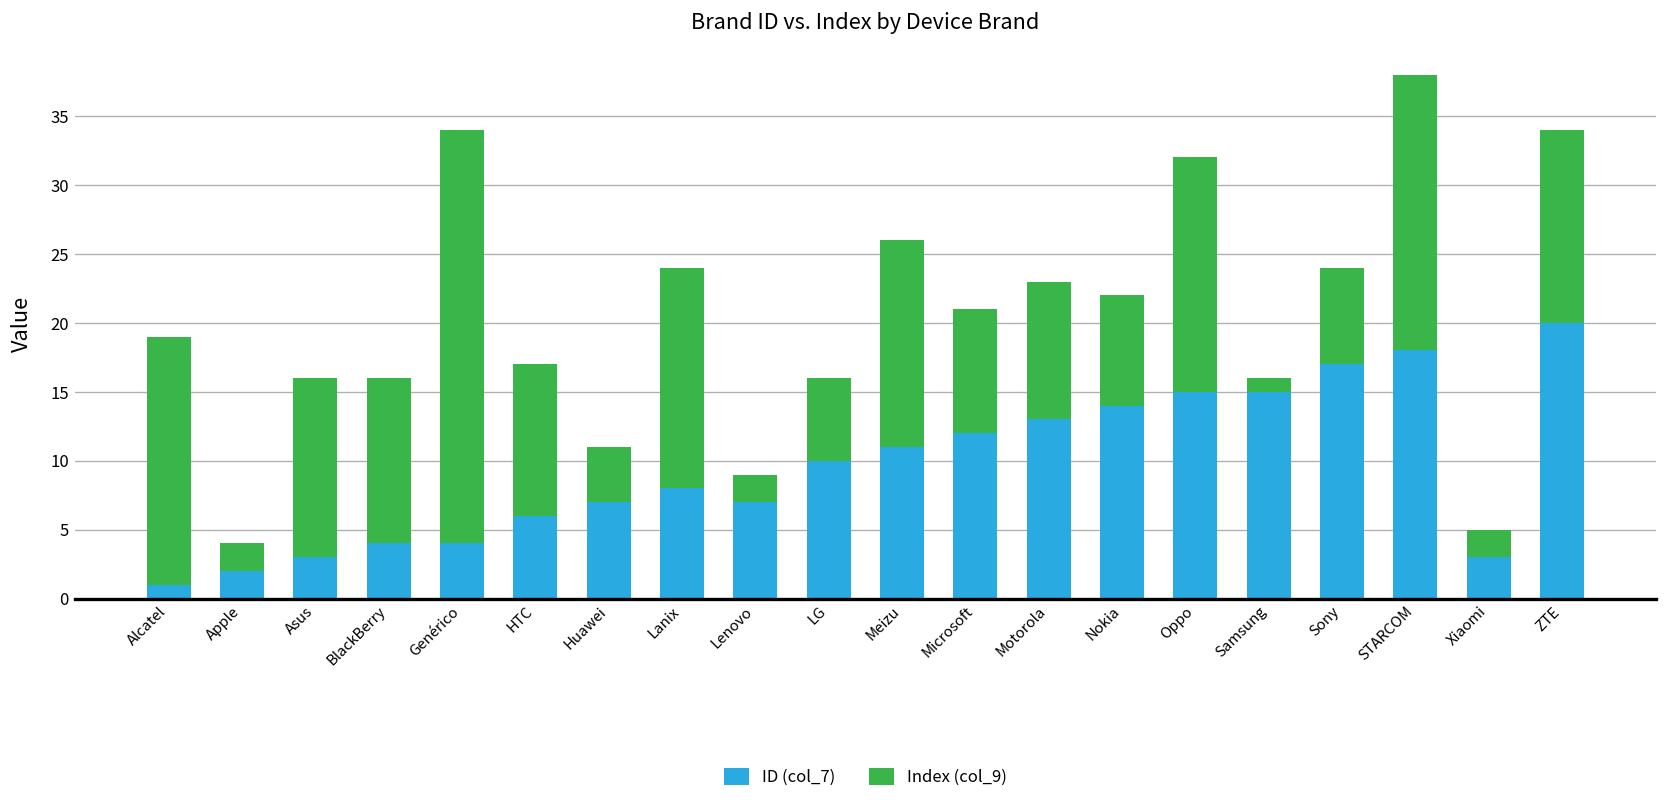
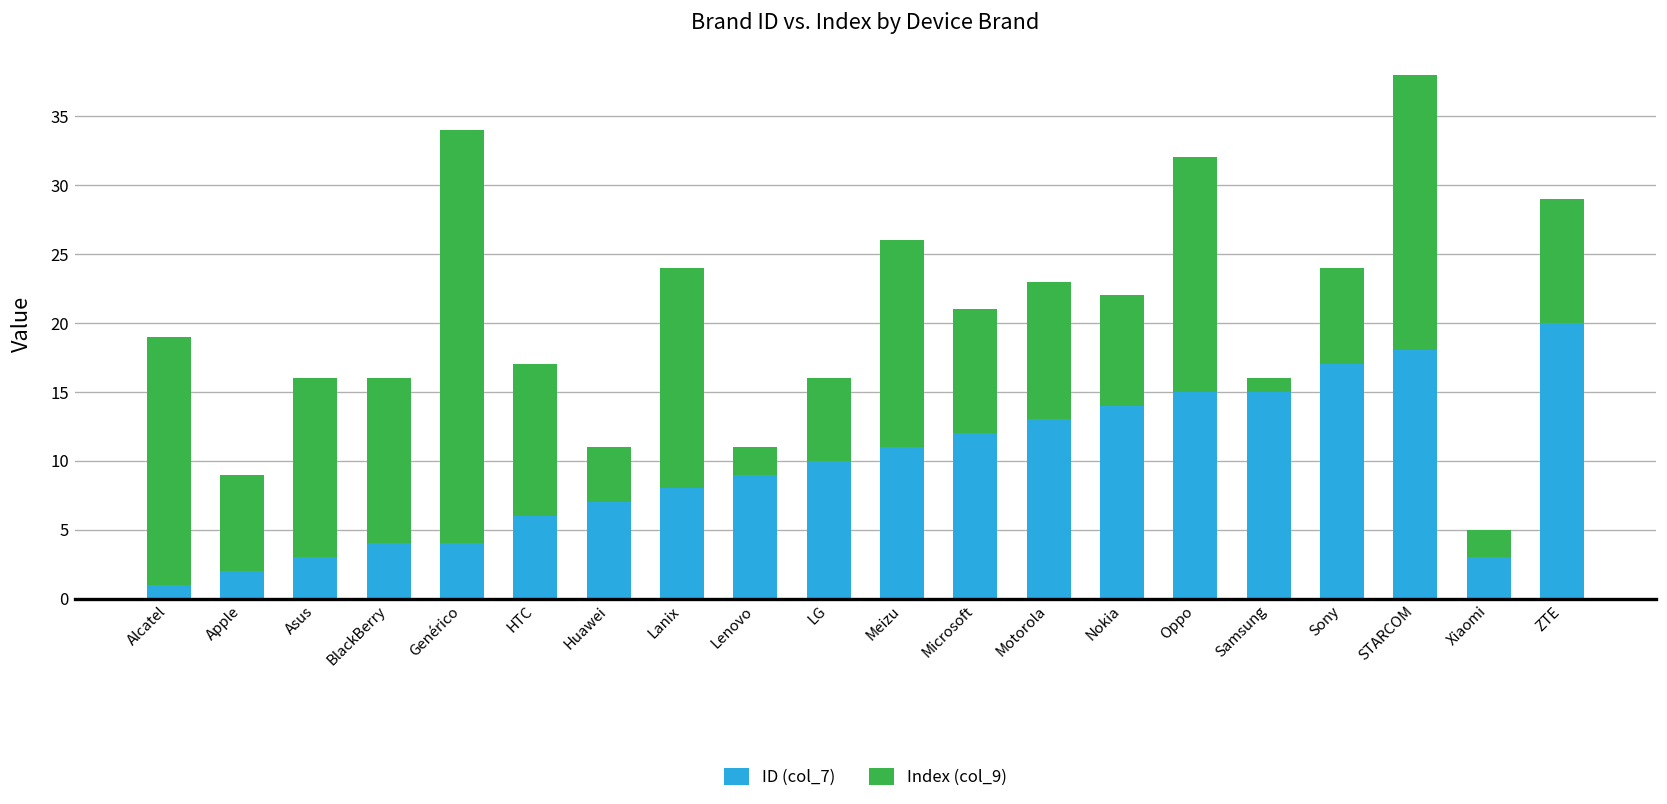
  {
    "ID (col_7)": {
      "Alcatel": 1,
      "Apple": 2,
      "Asus": 3,
      "BlackBerry": 4,
      "Genérico": 4,
      "HTC": 6,
      "Huawei": 7,
      "Lanix": 8,
-     "Lenovo": 7,
+     "Lenovo": 9,
      "LG": 10,
      "Meizu": 11,
      "Microsoft": 12,
      "Motorola": 13,
      "Nokia": 14,
      "Oppo": 15,
      "Samsung": 15,
      "Sony": 17,
      "STARCOM": 18,
      "Xiaomi": 3,
      "ZTE": 20
    },
    "Index (col_9)": {
      "Alcatel": 18,
-     "Apple": 2,
+     "Apple": 7,
      "Asus": 13,
      "BlackBerry": 12,
      "Genérico": 30,
      "HTC": 11,
      "Huawei": 4,
      "Lanix": 16,
      "Lenovo": 2,
      "LG": 6,
      "Meizu": 15,
      "Microsoft": 9,
      "Motorola": 10,
      "Nokia": 8,
      "Oppo": 17,
      "Samsung": 1,
      "Sony": 7,
      "STARCOM": 20,
      "Xiaomi": 2,
-     "ZTE": 14
+     "ZTE": 9
    }
  }
